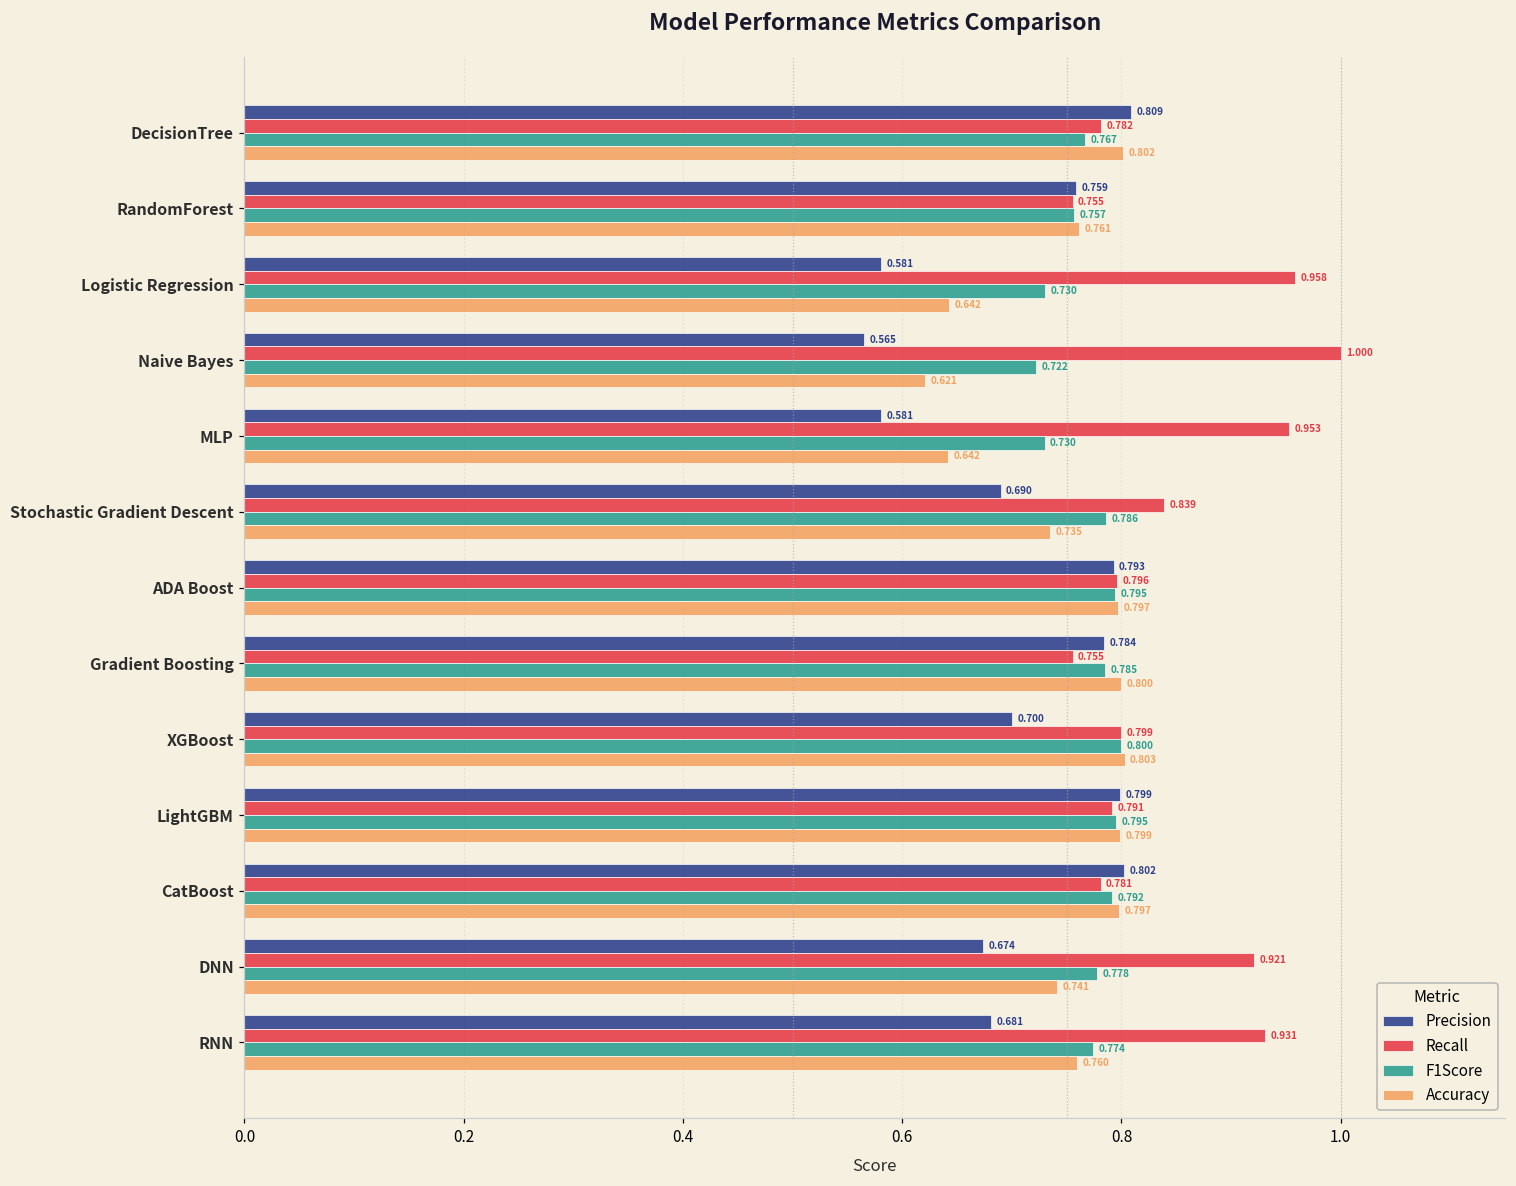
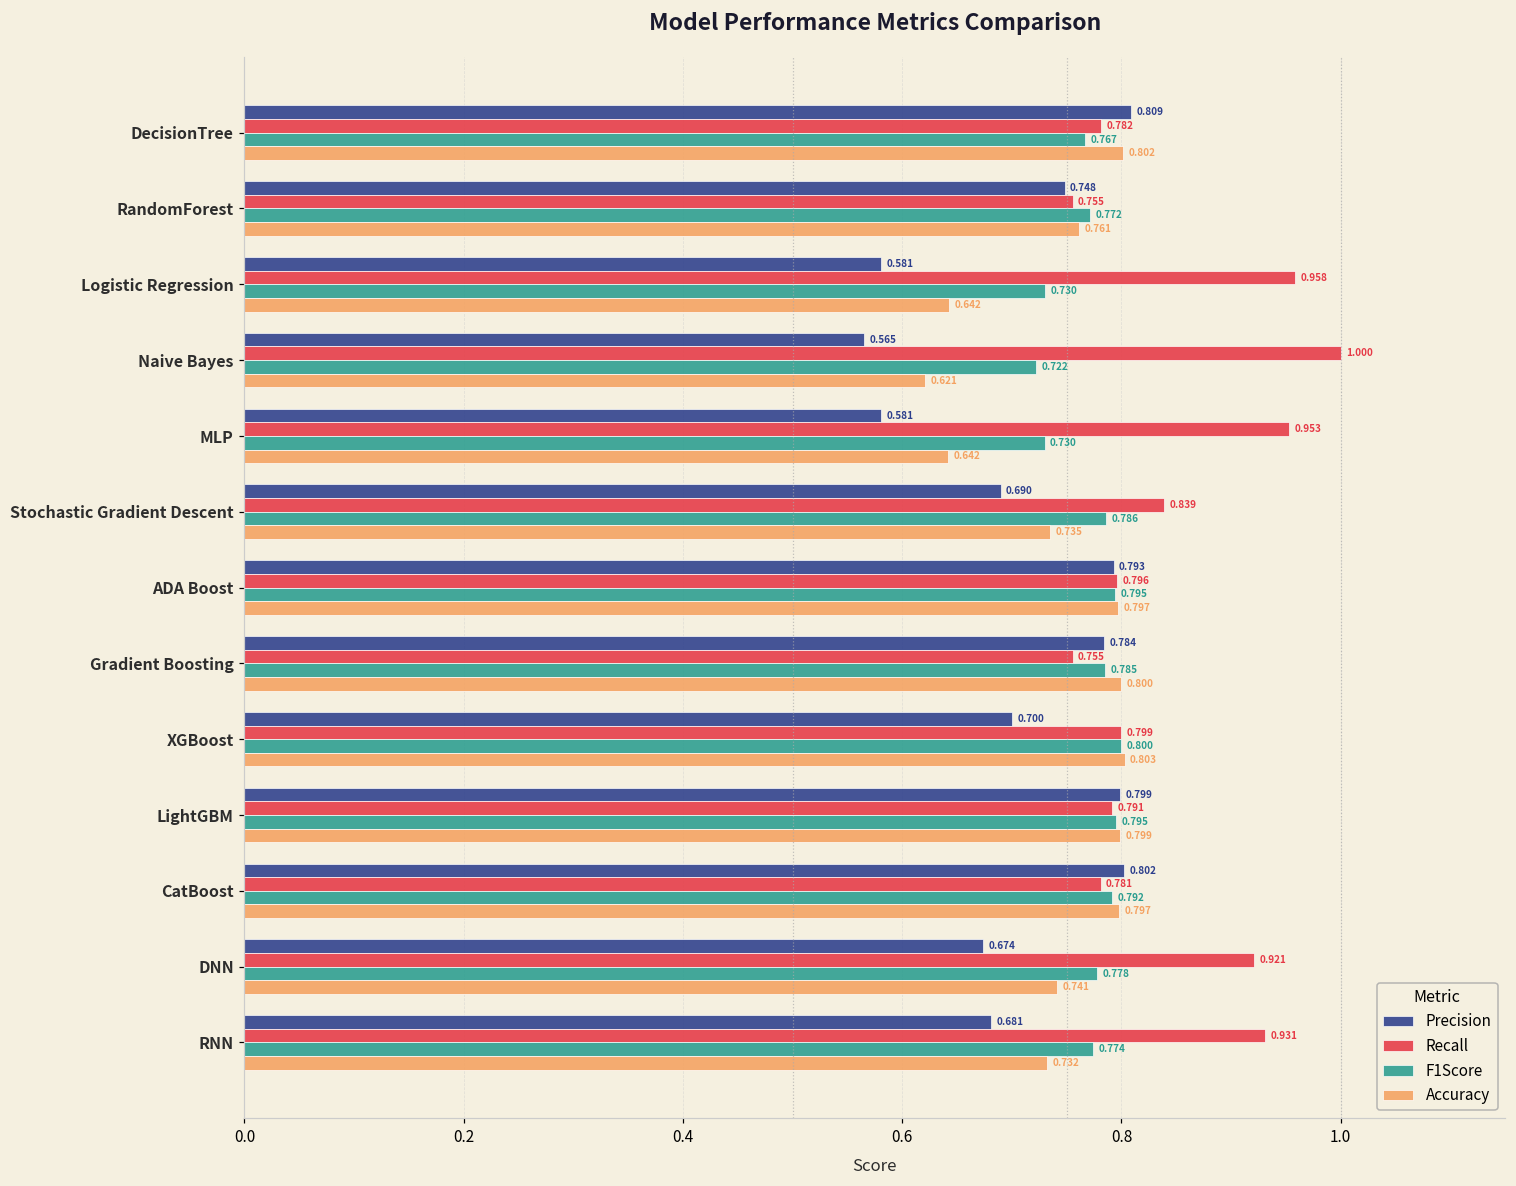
  {
    "Precision": {
      "DecisionTree": 0.809,
-     "RandomForest": 0.759,
+     "RandomForest": 0.748,
      "Logistic Regression": 0.581,
      "Naive Bayes": 0.565,
      "MLP": 0.581,
      "Stochastic Gradient Descent": 0.690,
      "ADA Boost": 0.793,
      "Gradient Boosting": 0.784,
      "XGBoost": 0.700,
      "LightGBM": 0.799,
      "CatBoost": 0.802,
      "DNN": 0.674,
      "RNN": 0.681
    },
    "Recall": {
      "DecisionTree": 0.782,
      "RandomForest": 0.755,
      "Logistic Regression": 0.958,
      "Naive Bayes": 1.000,
      "MLP": 0.953,
      "Stochastic Gradient Descent": 0.839,
      "ADA Boost": 0.796,
      "Gradient Boosting": 0.755,
      "XGBoost": 0.799,
      "LightGBM": 0.791,
      "CatBoost": 0.781,
      "DNN": 0.921,
      "RNN": 0.931
    },
    "F1Score": {
      "DecisionTree": 0.767,
-     "RandomForest": 0.757,
+     "RandomForest": 0.772,
      "Logistic Regression": 0.730,
      "Naive Bayes": 0.722,
      "MLP": 0.730,
      "Stochastic Gradient Descent": 0.786,
      "ADA Boost": 0.795,
      "Gradient Boosting": 0.785,
      "XGBoost": 0.800,
      "LightGBM": 0.795,
      "CatBoost": 0.792,
      "DNN": 0.778,
      "RNN": 0.774
    },
    "Accuracy": {
      "DecisionTree": 0.802,
      "RandomForest": 0.761,
      "Logistic Regression": 0.642,
      "Naive Bayes": 0.621,
      "MLP": 0.642,
      "Stochastic Gradient Descent": 0.735,
      "ADA Boost": 0.797,
      "Gradient Boosting": 0.800,
      "XGBoost": 0.803,
      "LightGBM": 0.799,
      "CatBoost": 0.797,
      "DNN": 0.741,
-     "RNN": 0.760
+     "RNN": 0.732
    }
  }
